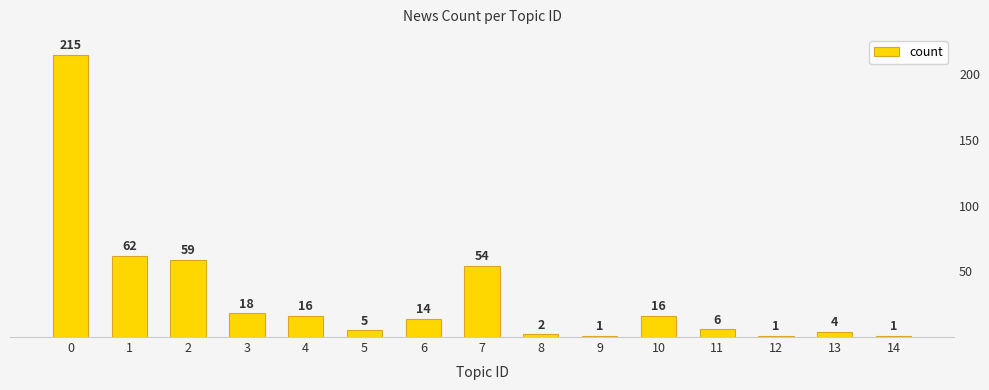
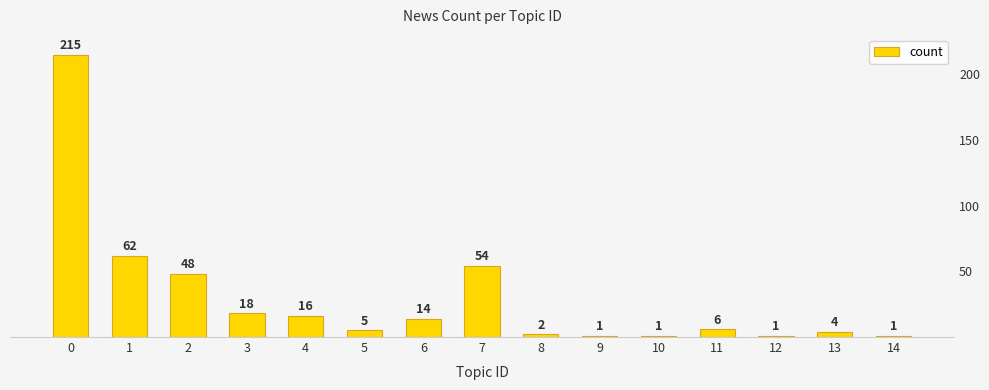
  {
    "0": 215,
    "1": 62,
-   "2": 59,
+   "2": 48,
    "3": 18,
    "4": 16,
    "5": 5,
    "6": 14,
    "7": 54,
    "8": 2,
    "9": 1,
-   "10": 16,
+   "10": 1,
    "11": 6,
    "12": 1,
    "13": 4,
    "14": 1
  }
